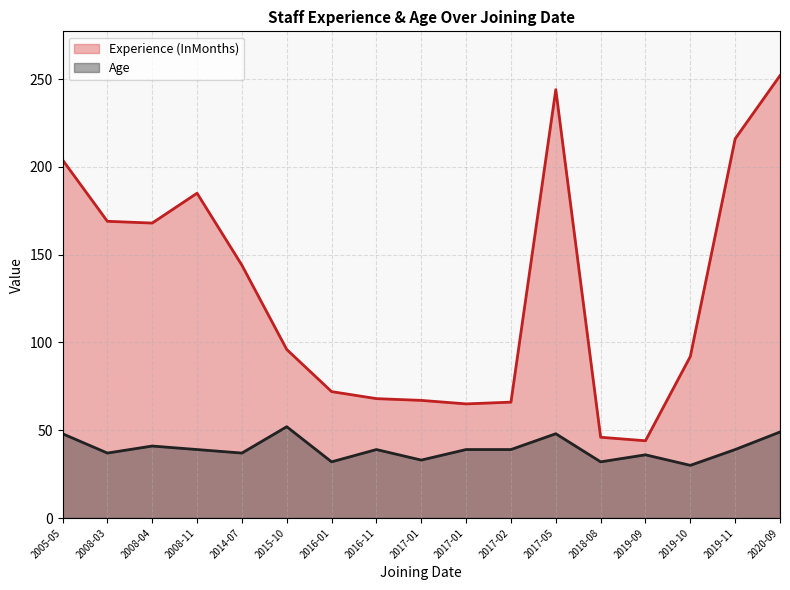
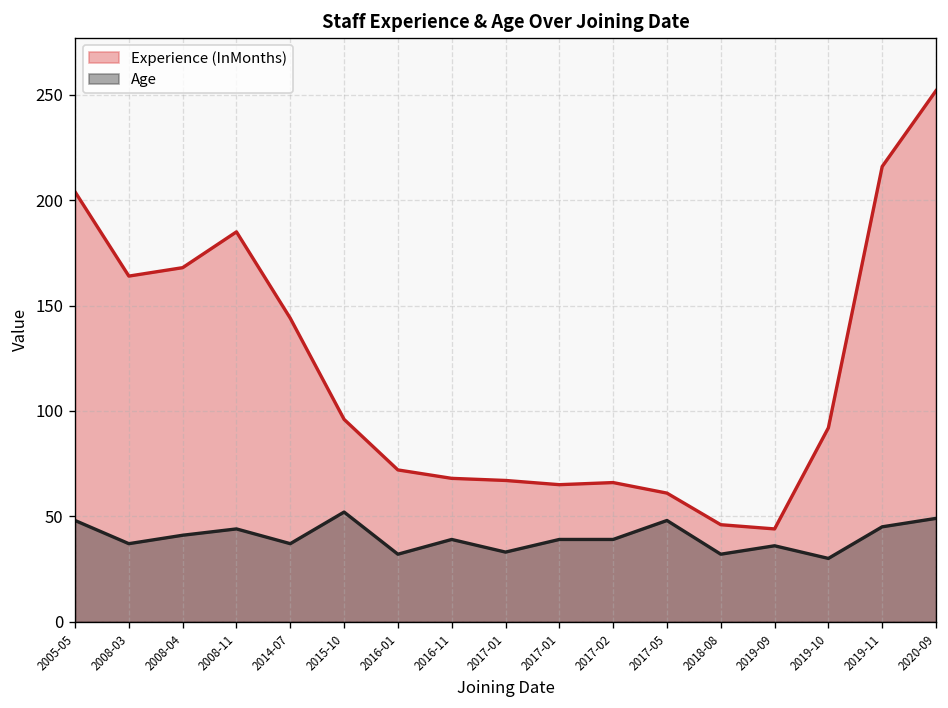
  {
    "Experience (InMonths)": {
      "2005-05": 204,
-     "2008-03": 169,
+     "2008-03": 164,
      "2008-04": 168,
      "2008-11": 185,
      "2014-07": 144,
      "2015-10": 96,
      "2016-01": 72,
      "2016-11": 68,
      "2017-02": 66,
-     "2017-05": 244,
+     "2017-05": 61,
      "2018-08": 46,
      "2019-09": 44,
      "2019-10": 92,
      "2019-11": 216,
      "2020-09": 252
    },
    "Age": {
      "2005-05": 48,
      "2008-03": 37,
      "2008-04": 41,
-     "2008-11": 39,
+     "2008-11": 44,
      "2014-07": 37,
      "2015-10": 52,
      "2016-01": 32,
      "2016-11": 39,
      "2017-02": 39,
      "2017-05": 48,
      "2018-08": 32,
      "2019-09": 36,
      "2019-10": 30,
-     "2019-11": 39,
+     "2019-11": 45,
      "2020-09": 49
    }
  }
